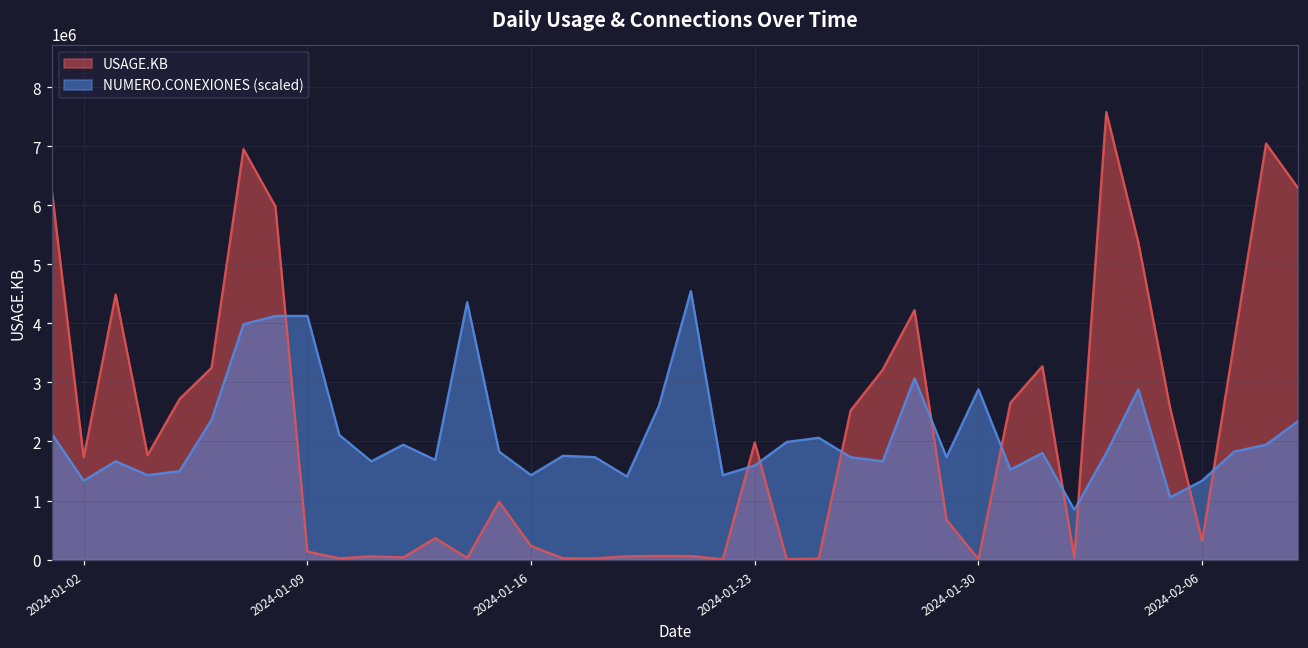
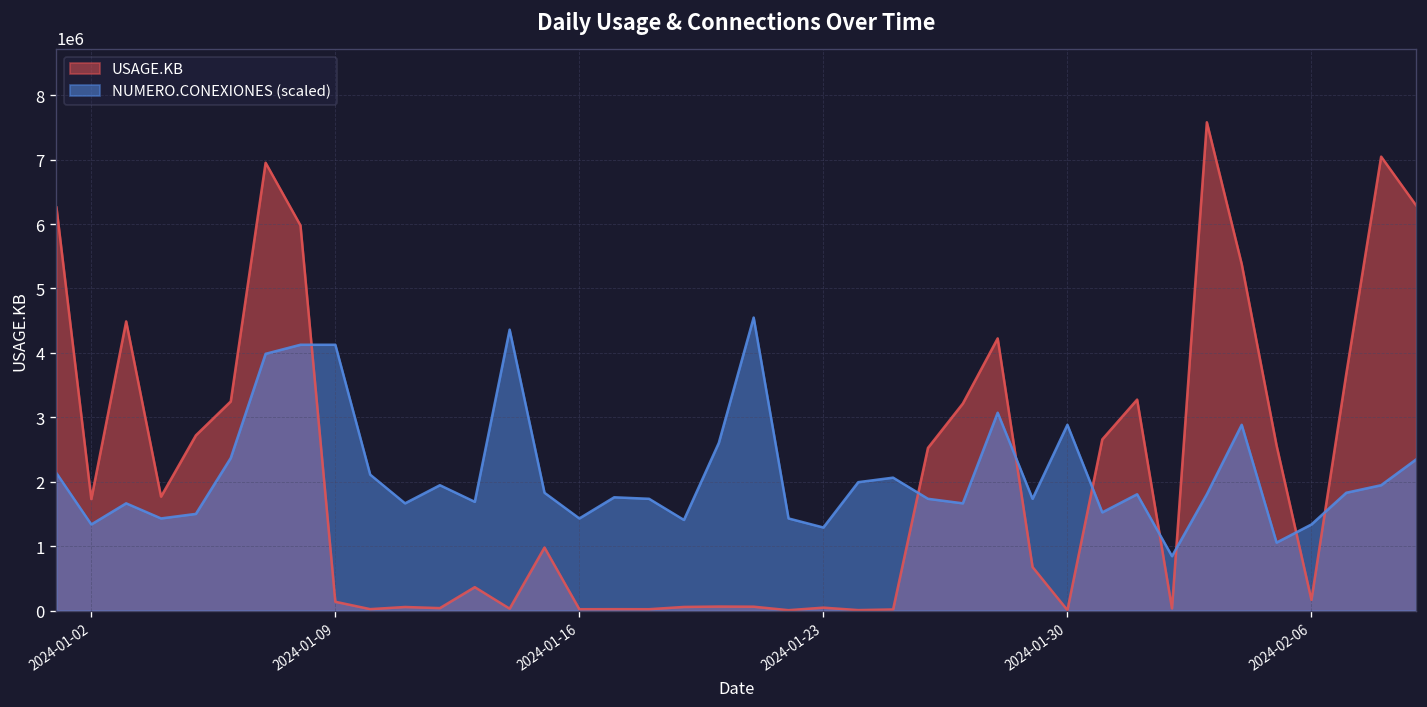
  {
    "USAGE.KB": {
      "2024-01-02": 1700000,
      "2024-01-09": 100000,
-     "2024-01-16": 200000,
-     "2024-01-23": 2000000,
+     "2024-01-16": 0,
+     "2024-01-23": 0,
      "2024-01-30": 0,
-     "2024-02-06": 300000
+     "2024-02-06": 200000
    },
    "NUMERO.CONEXIONES (scaled)": {
      "2024-01-02": 1300000,
      "2024-01-09": 4100000,
      "2024-01-16": 1400000,
-     "2024-01-23": 1600000,
+     "2024-01-23": 1300000,
      "2024-01-30": 2900000,
      "2024-02-06": 1300000
    }
  }
